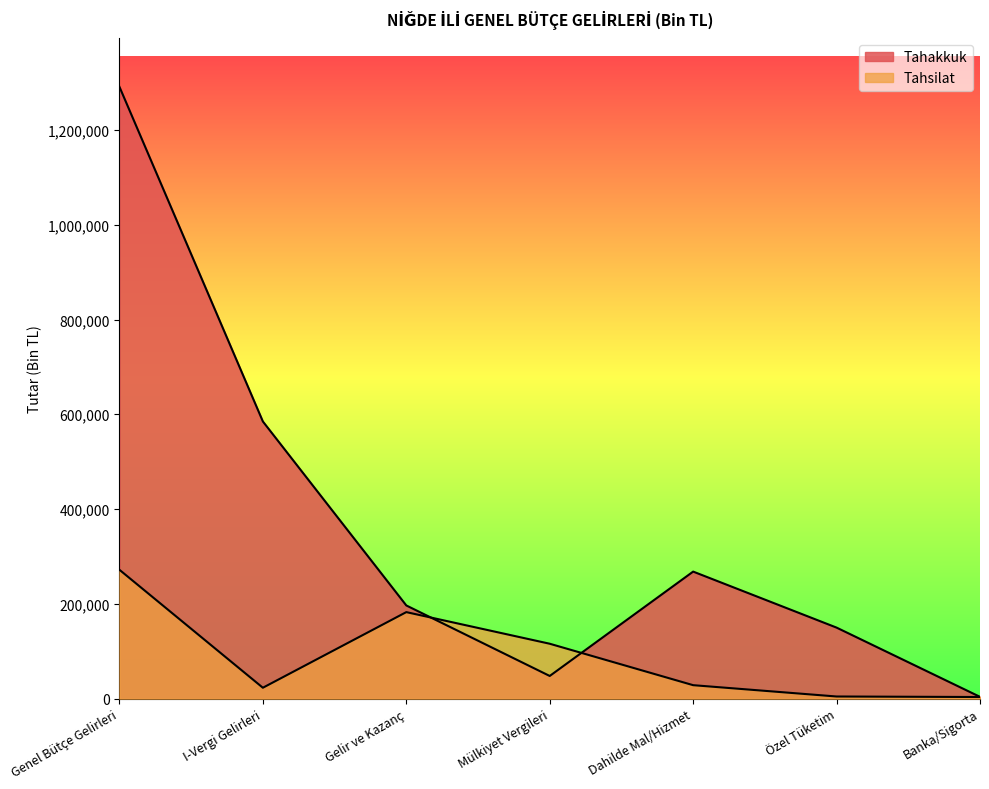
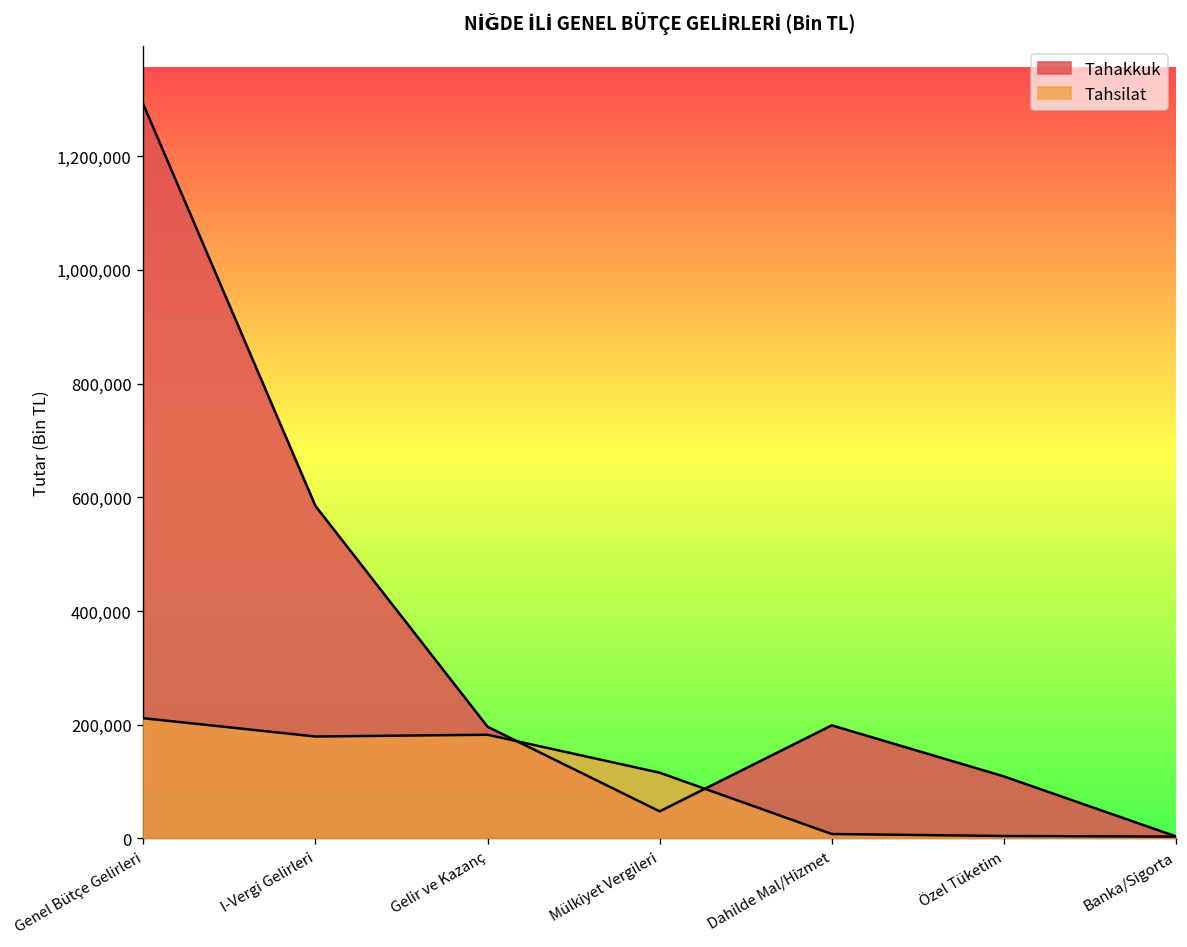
  {
    "Tahakkuk": {
      "Genel Bütçe Gelirleri": "1,290,000",
      "I-Vergi Gelirleri": "580,000",
      "Gelir ve Kazanç": "200,000",
      "Mülkiyet Vergileri": "50,000",
-     "Dahilde Mal/Hizmet": "270,000",
-     "Özel Tüketim": "150,000"
+     "Dahilde Mal/Hizmet": "200,000",
+     "Özel Tüketim": "110,000"
    },
    "Tahsilat": {
-     "Genel Bütçe Gelirleri": "270,000",
-     "I-Vergi Gelirleri": "20,000",
+     "Genel Bütçe Gelirleri": "210,000",
+     "I-Vergi Gelirleri": "180,000",
      "Gelir ve Kazanç": "180,000",
      "Mülkiyet Vergileri": "120,000",
-     "Dahilde Mal/Hizmet": "30,000",
+     "Dahilde Mal/Hizmet": "10,000",
      "Özel Tüketim": "0"
    }
  }
